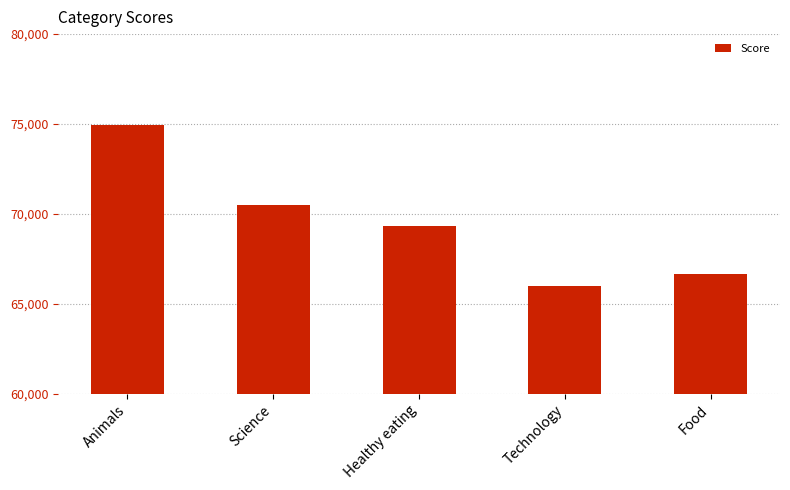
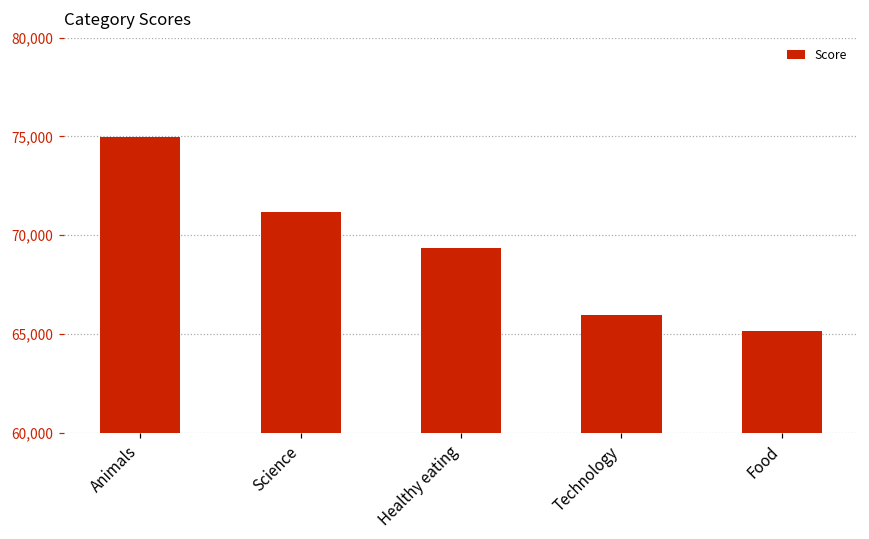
  {
    "Animals": "75,000",
-   "Science": "70,500",
+   "Science": "71,200",
    "Healthy eating": "69,300",
    "Technology": "66,000",
-   "Food": "66,700"
+   "Food": "65,100"
  }
